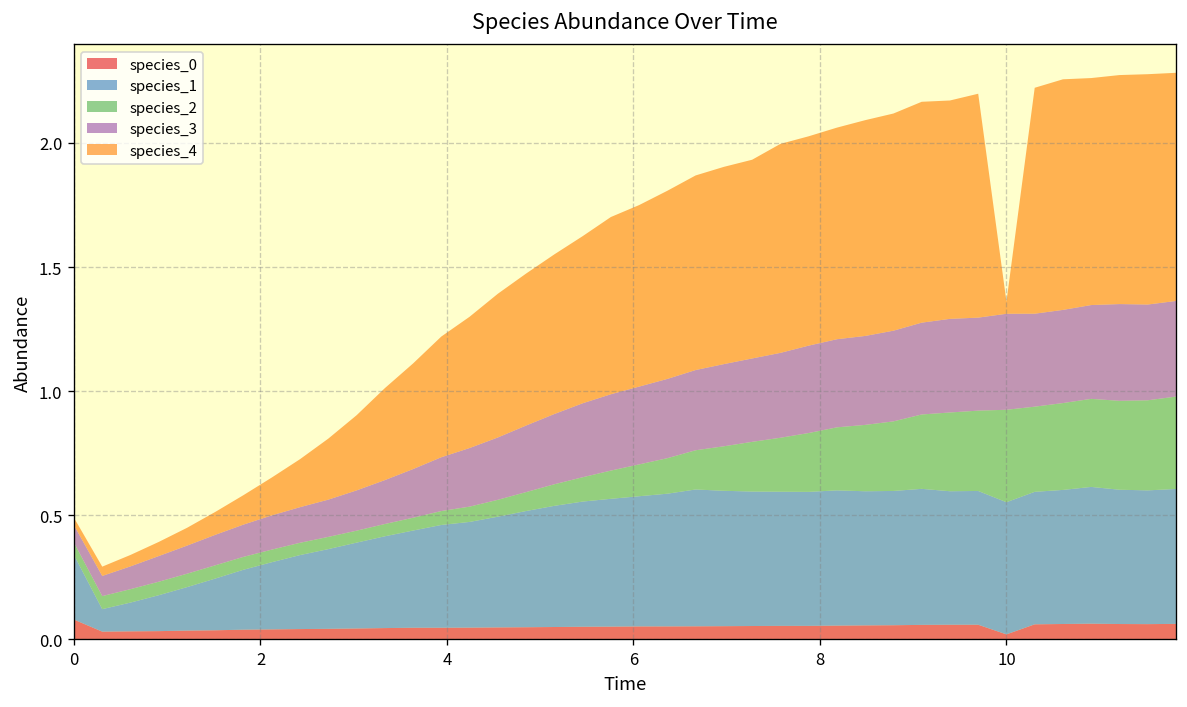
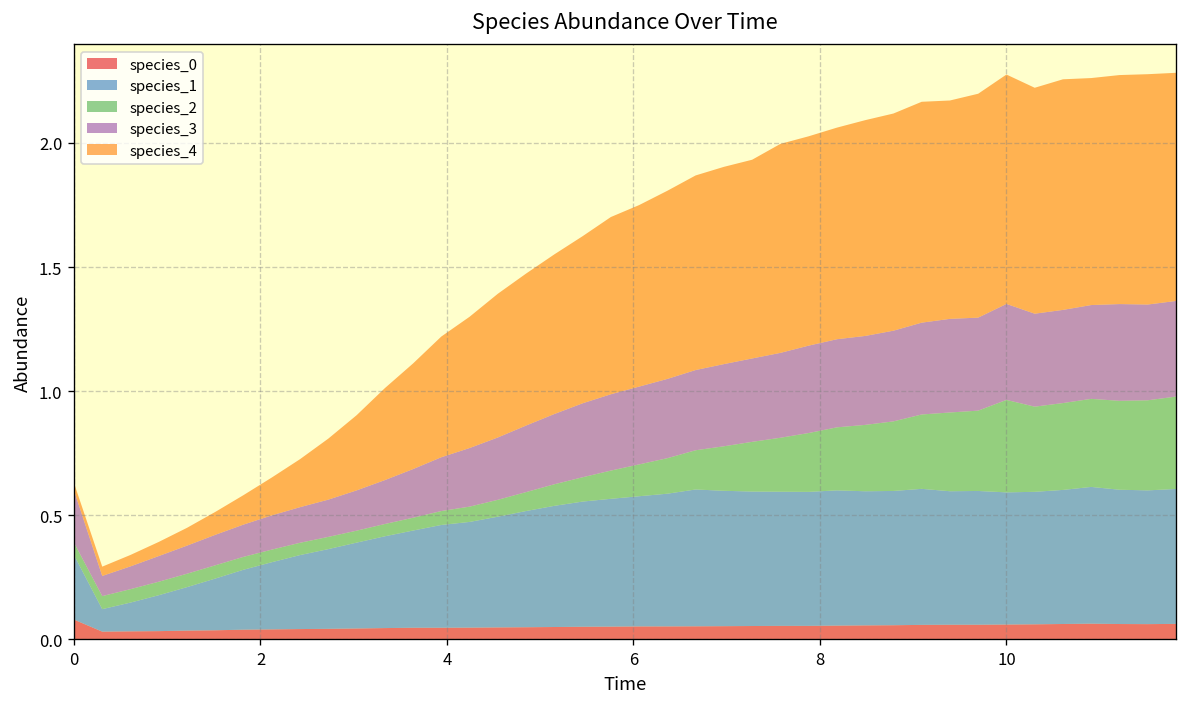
  {
    "species_0": {
      "0": 0.08,
-     "10": 0.02
+     "10": 0.06
    },
    "species_1": {
      "0": 0.26,
      "10": 0.53
    },
    "species_2": {
      "0": 0.05,
      "10": 0.37
    },
    "species_3": {
-     "0": 0.07,
+     "0": 0.21,
      "10": 0.39
    },
    "species_4": {
      "0": 0.03,
-     "10": 0.05
+     "10": 0.92
    }
  }
